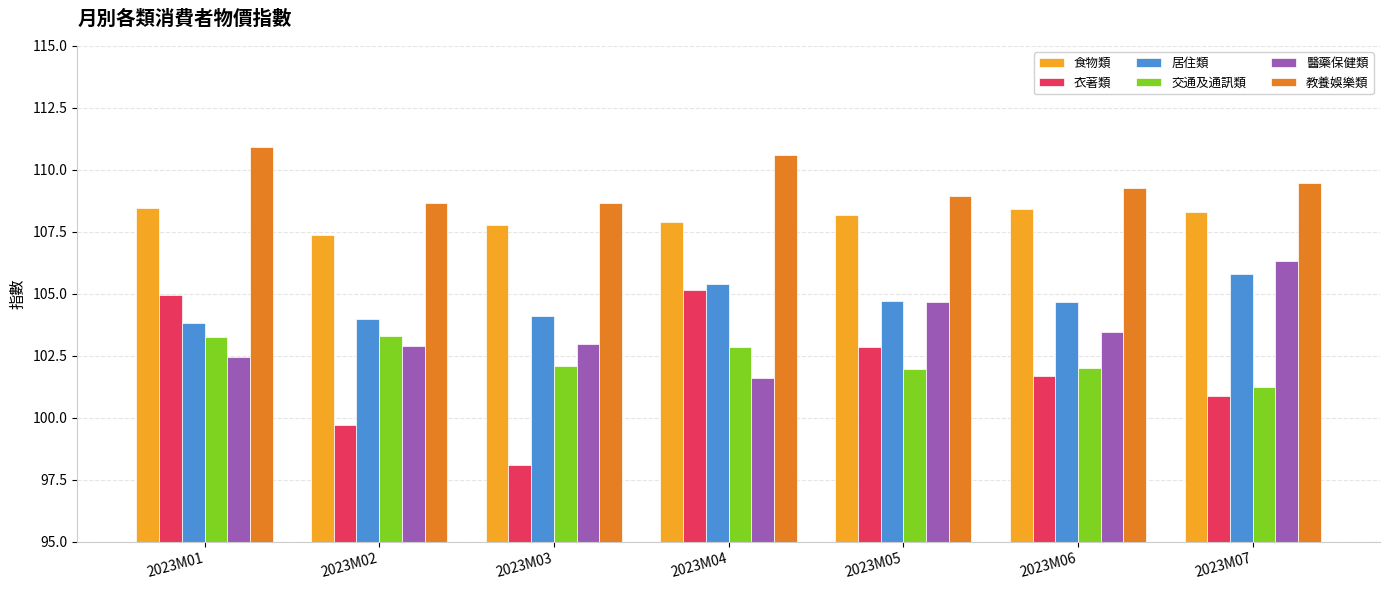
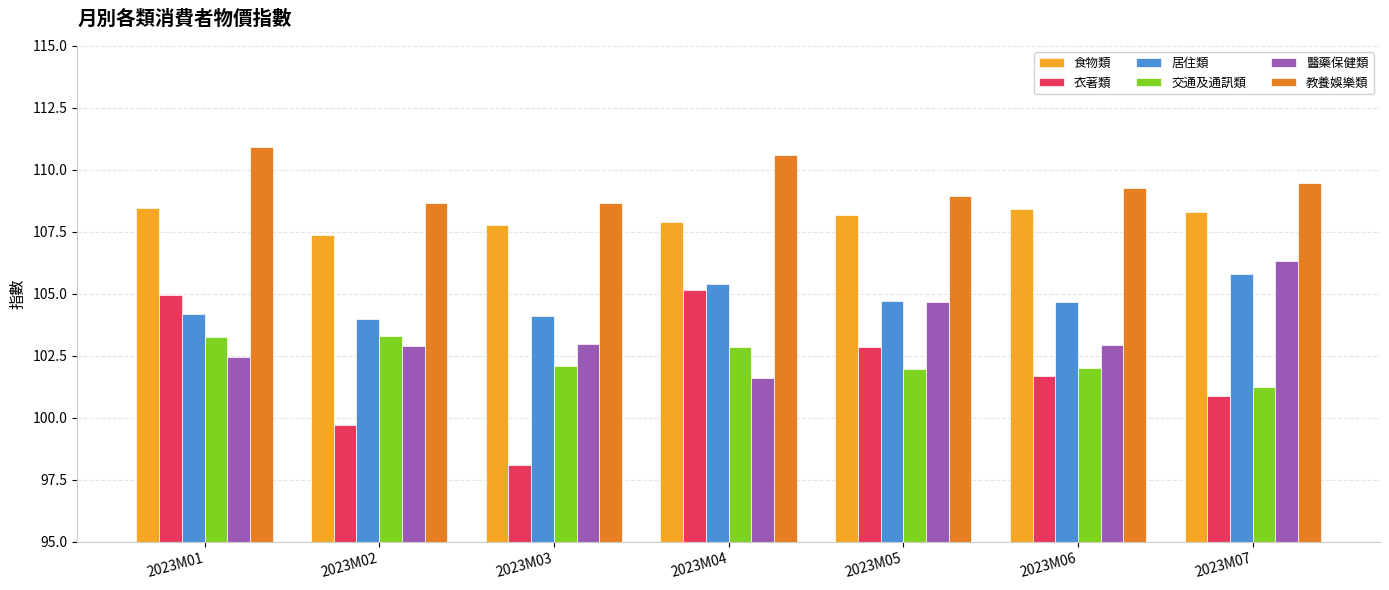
  {
    "衣著類": {
      "2023M01": 105.0,
      "2023M02": 99.7,
      "2023M03": 98.1,
      "2023M04": 105.2,
      "2023M05": 102.9,
      "2023M06": 101.7,
      "2023M07": 100.9
    },
    "居住類": {
-     "2023M01": 103.8,
+     "2023M01": 104.2,
      "2023M02": 104.0,
      "2023M03": 104.1,
      "2023M04": 105.4,
      "2023M05": 104.7,
      "2023M06": 104.7,
      "2023M07": 105.8
    },
    "交通及通訊類": {
      "2023M01": 103.3,
      "2023M02": 103.3,
      "2023M03": 102.1,
      "2023M04": 102.8,
      "2023M05": 102.0,
      "2023M06": 102.0,
      "2023M07": 101.3
    },
    "醫藥保健類": {
      "2023M01": 102.4,
      "2023M02": 102.9,
      "2023M03": 103.0,
      "2023M04": 101.6,
      "2023M05": 104.7,
-     "2023M06": 103.5,
+     "2023M06": 102.9,
      "2023M07": 106.3
    }
  }
